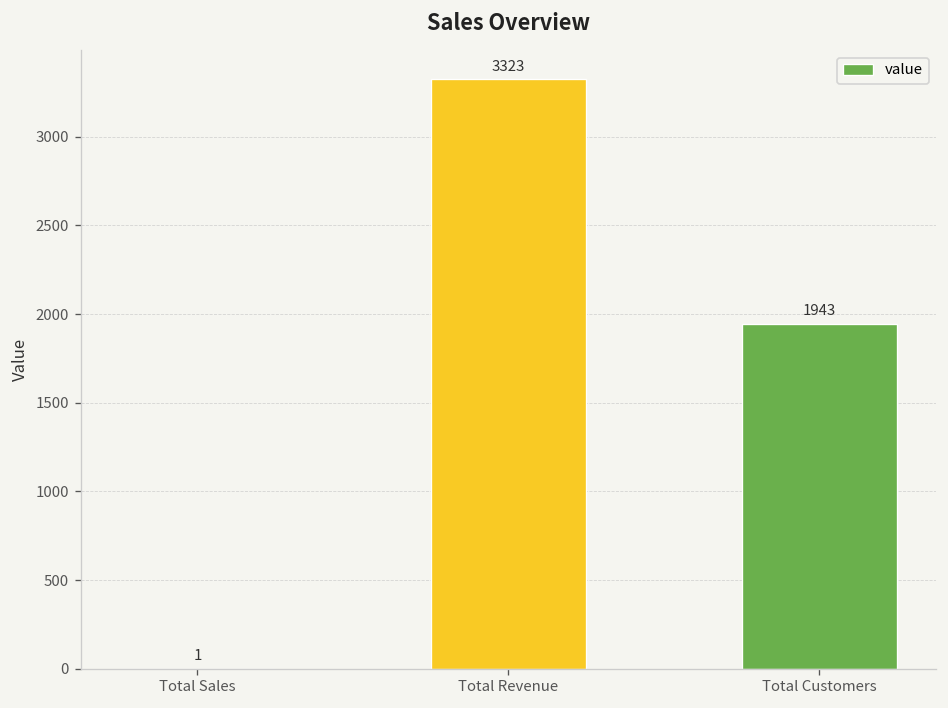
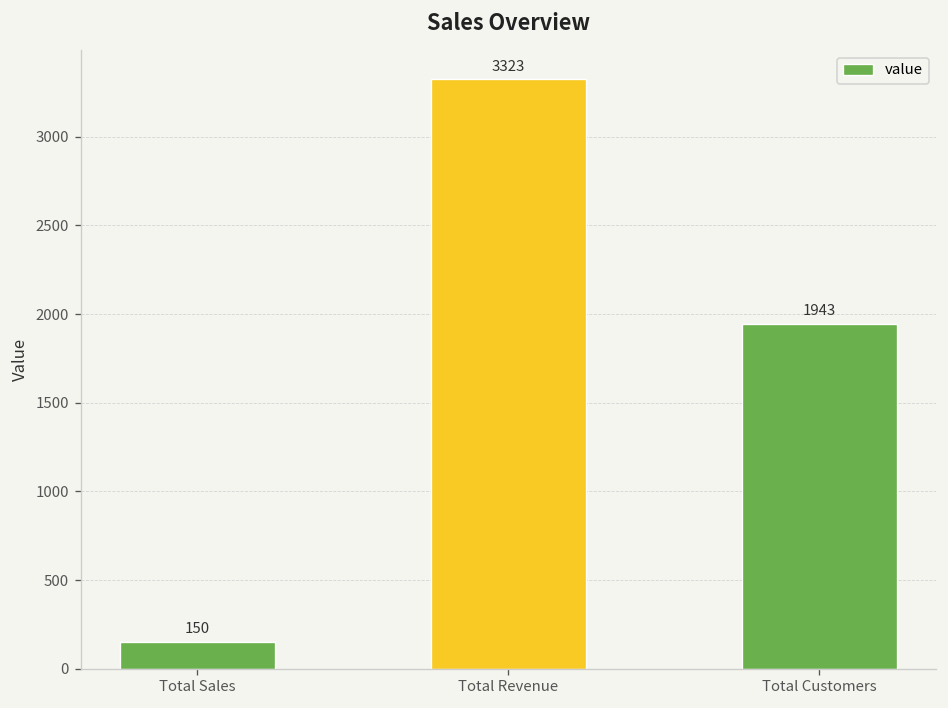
  {
-   "Total Sales": 1,
+   "Total Sales": 150,
    "Total Revenue": 3323,
    "Total Customers": 1943
  }
